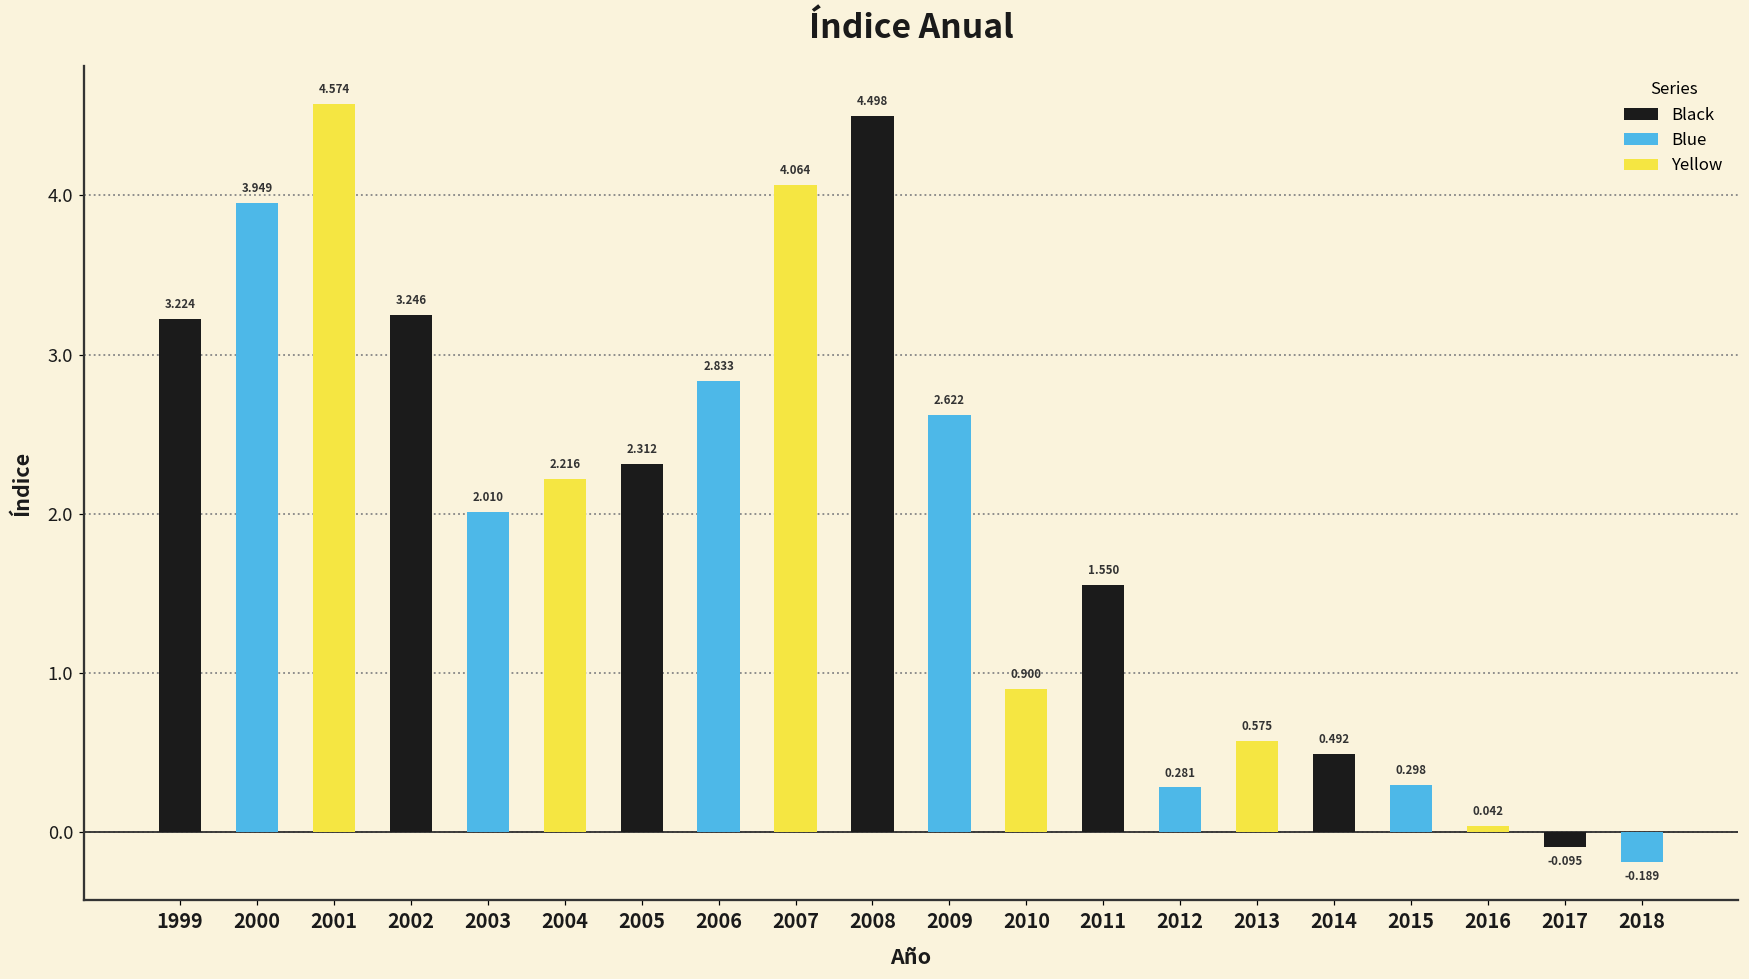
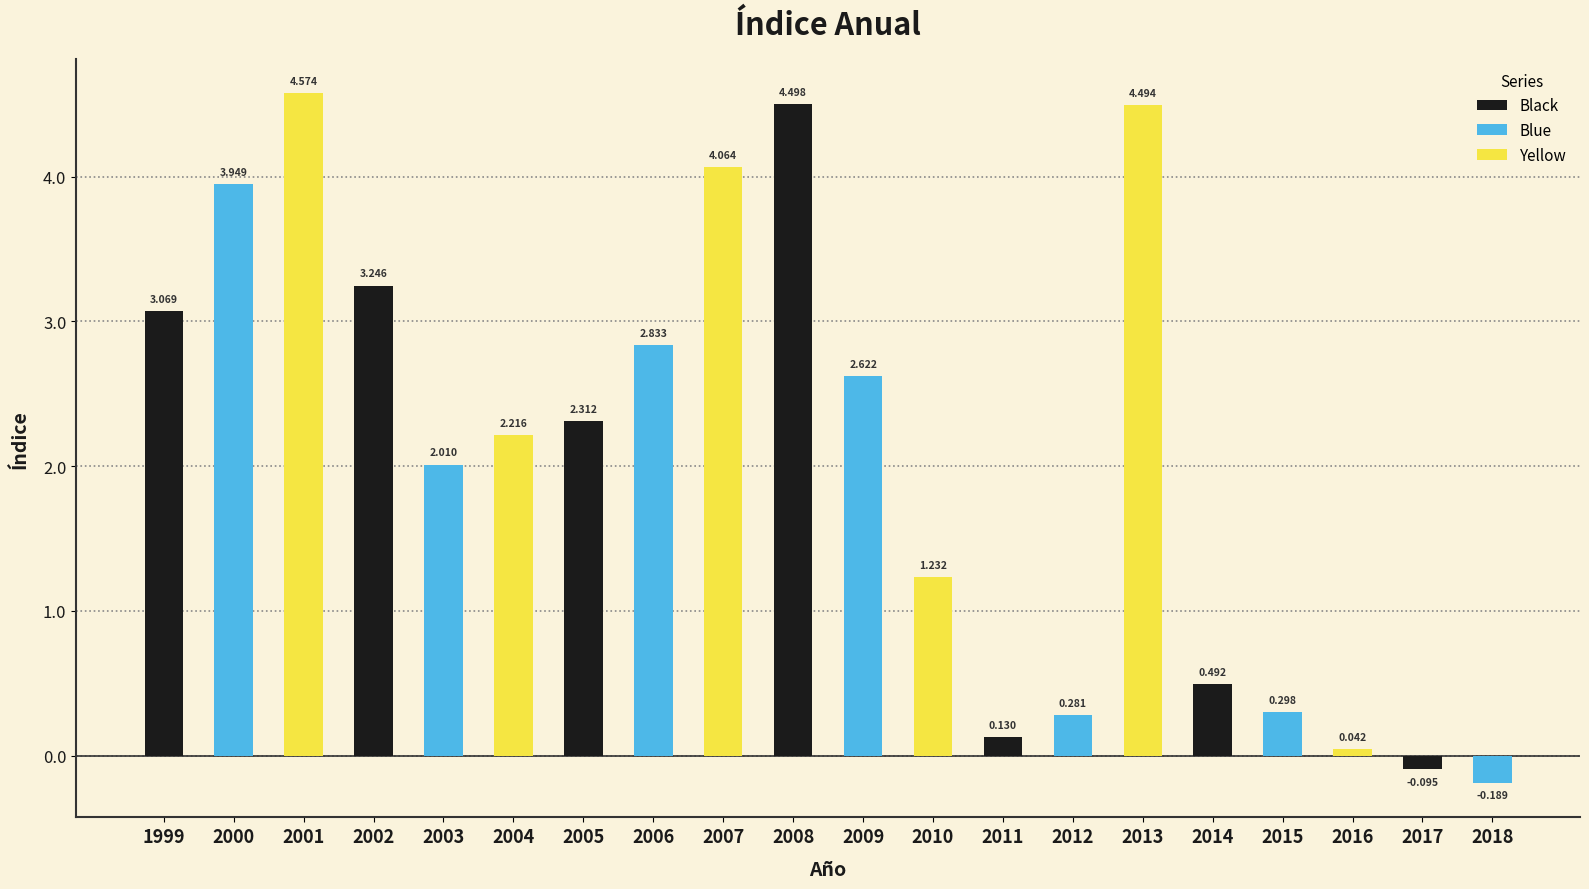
  {
-   "1999": 3.224,
+   "1999": 3.069,
    "2000": 3.949,
    "2001": 4.574,
    "2002": 3.246,
    "2003": 2.010,
    "2004": 2.216,
    "2005": 2.312,
    "2006": 2.833,
    "2007": 4.064,
    "2008": 4.498,
    "2009": 2.622,
-   "2010": 0.900,
-   "2011": 1.550,
+   "2010": 1.232,
+   "2011": 0.130,
    "2012": 0.281,
-   "2013": 0.575,
+   "2013": 4.494,
    "2014": 0.492,
    "2015": 0.298,
    "2016": 0.042,
    "2017": -0.095,
    "2018": -0.189
  }
